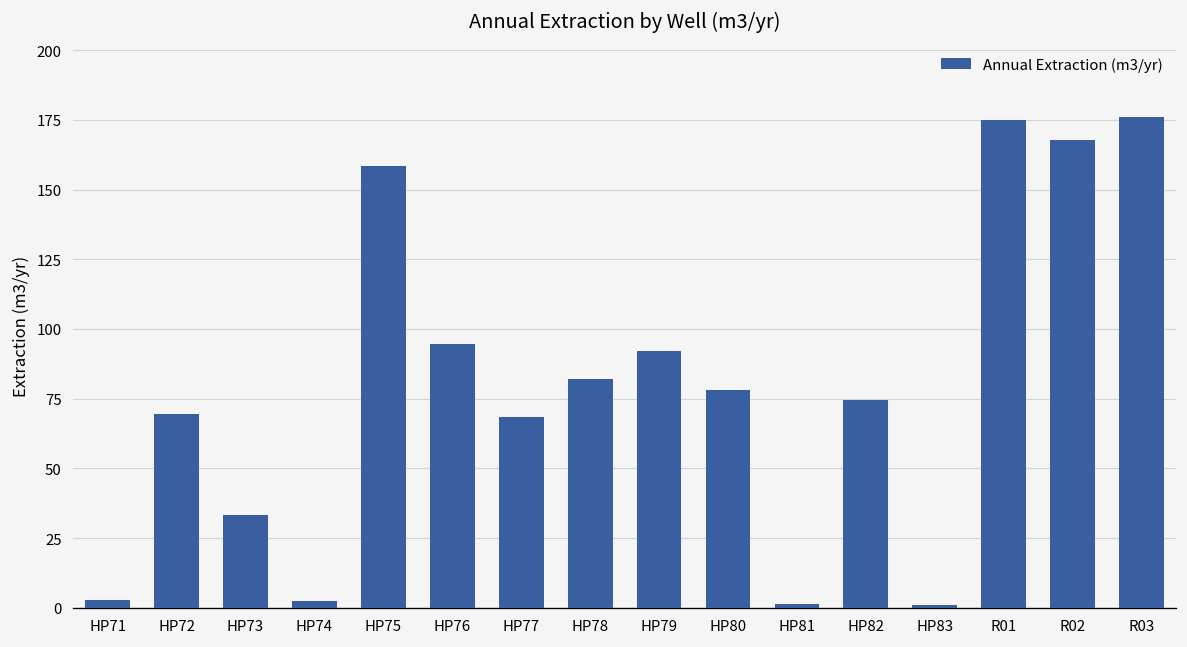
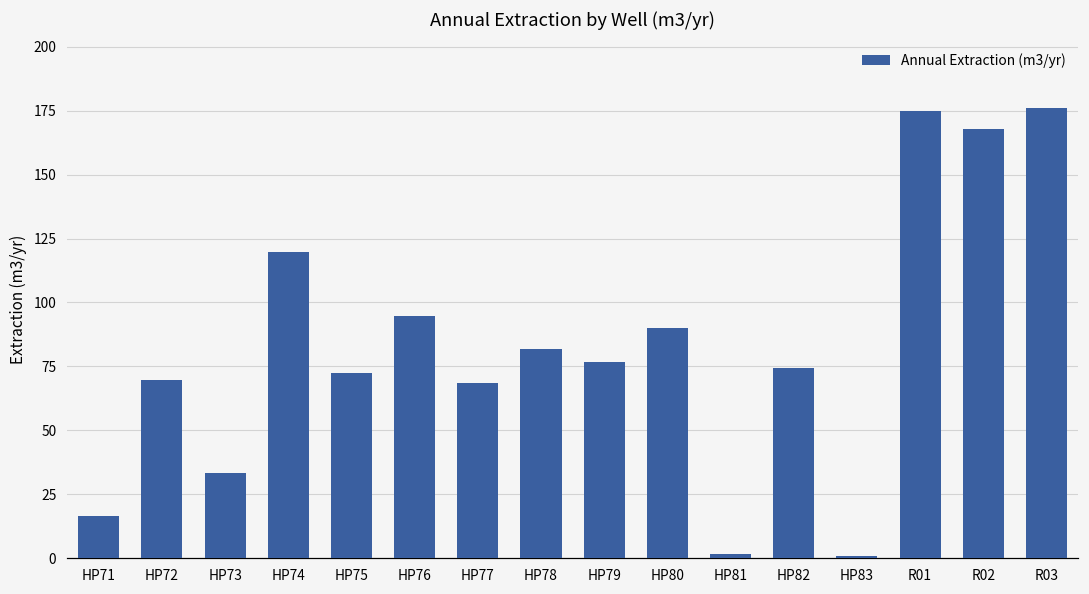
  {
-   "HP71": 3,
+   "HP71": 16,
    "HP72": 69,
    "HP73": 33,
-   "HP74": 2,
-   "HP75": 159,
+   "HP74": 120,
+   "HP75": 72,
    "HP76": 95,
    "HP77": 68,
    "HP78": 82,
-   "HP79": 92,
-   "HP80": 78,
+   "HP79": 77,
+   "HP80": 90,
    "HP81": 1,
    "HP82": 74,
    "R01": 175,
    "R02": 168,
    "R03": 176
  }
